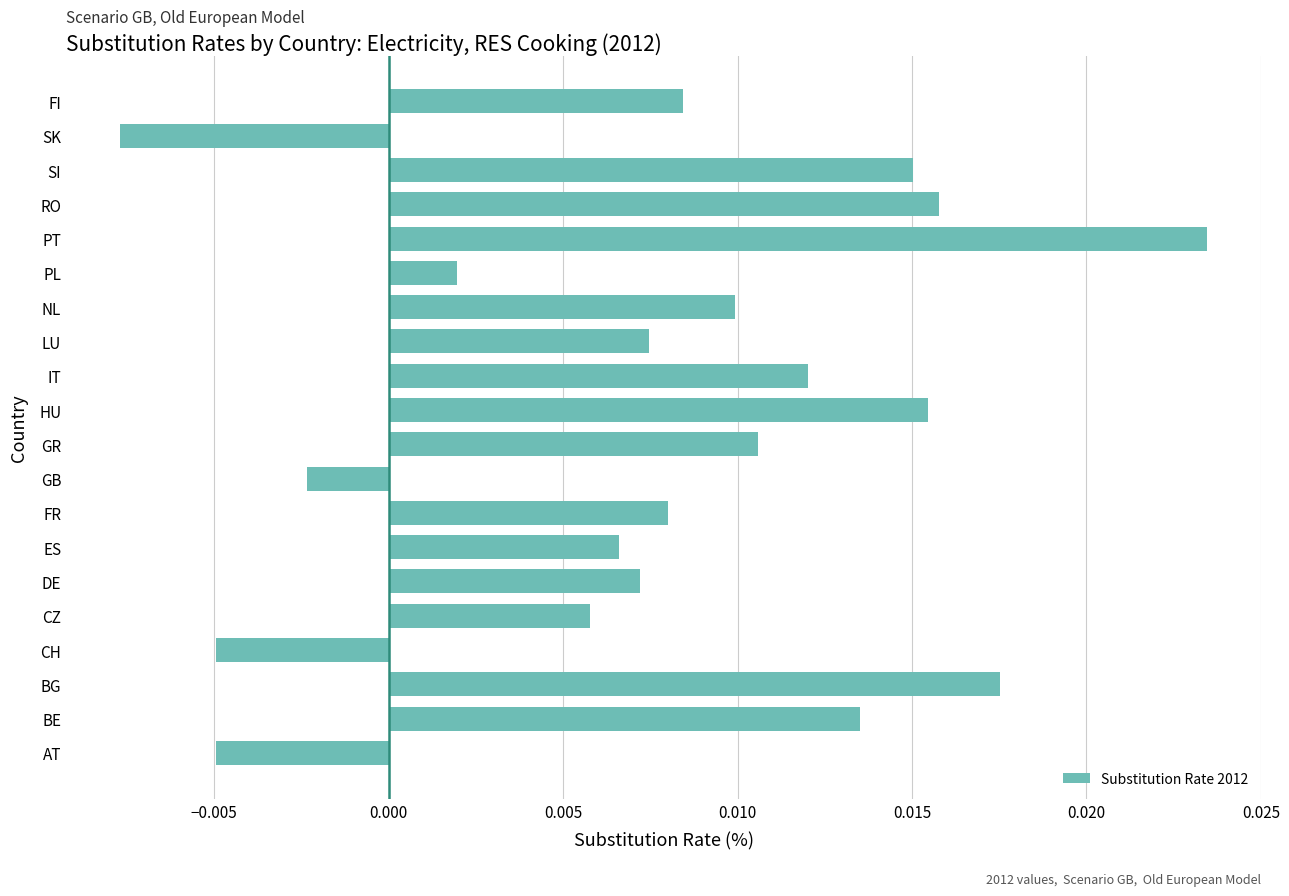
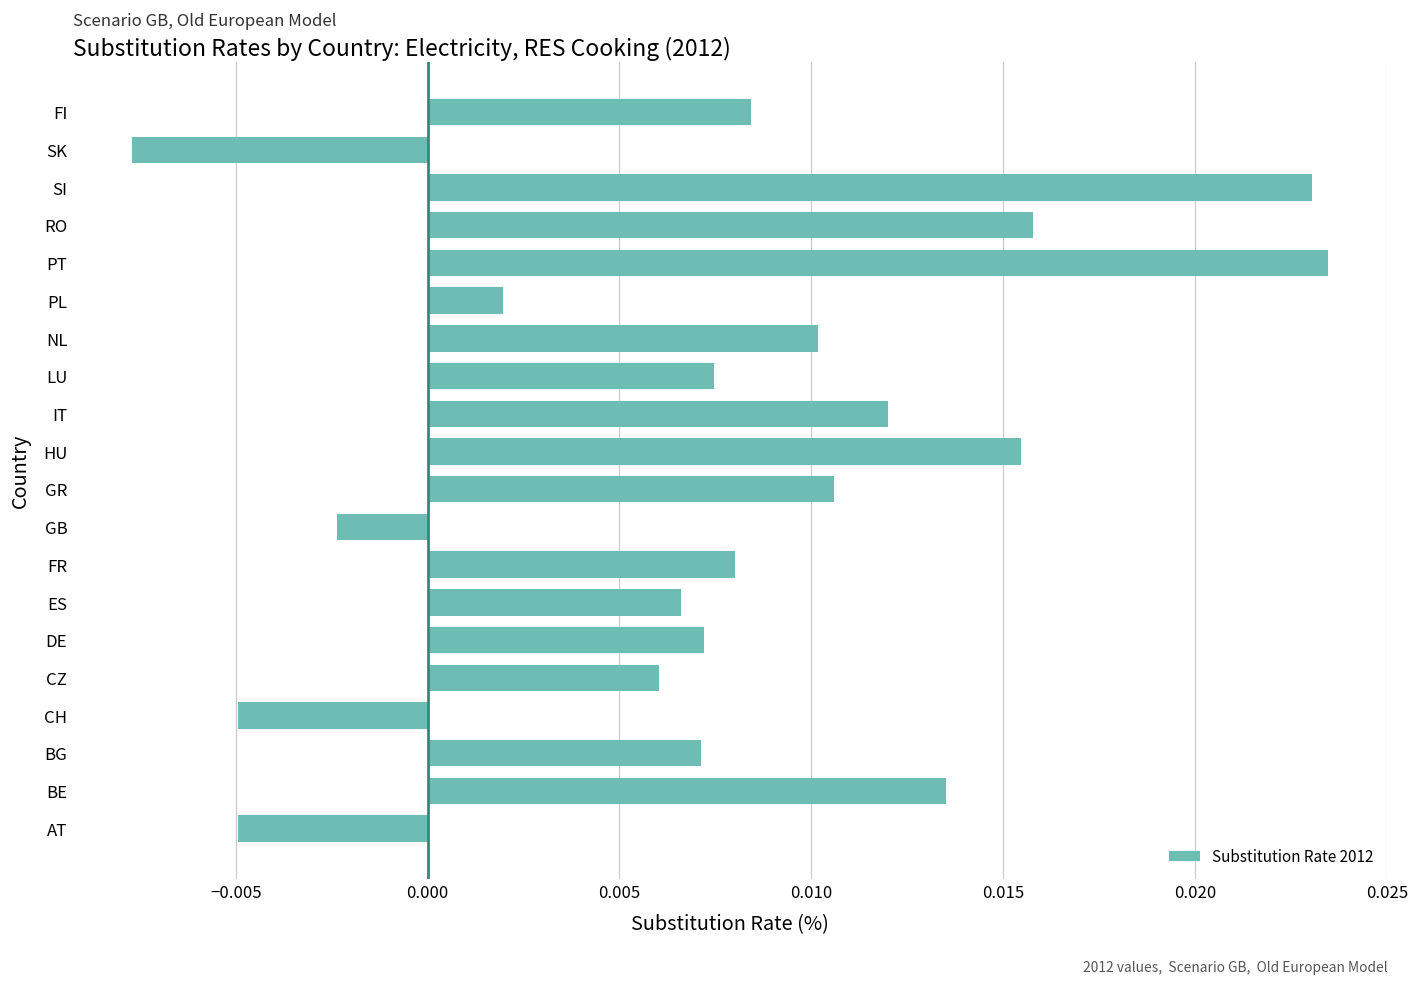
  {
    "FI": 0.0084,
    "SK": -0.0077,
-   "SI": 0.0150,
+   "SI": 0.0230,
    "RO": 0.0158,
    "PT": 0.0235,
    "PL": 0.0020,
-   "NL": 0.0099,
+   "NL": 0.0102,
    "LU": 0.0075,
    "IT": 0.0120,
    "HU": 0.0155,
    "GR": 0.0106,
    "GB": -0.0024,
    "FR": 0.0080,
    "ES": 0.0066,
    "DE": 0.0072,
-   "CZ": 0.0058,
+   "CZ": 0.0060,
    "CH": -0.0049,
-   "BG": 0.0175,
+   "BG": 0.0071,
    "BE": 0.0135,
    "AT": -0.0049
  }
